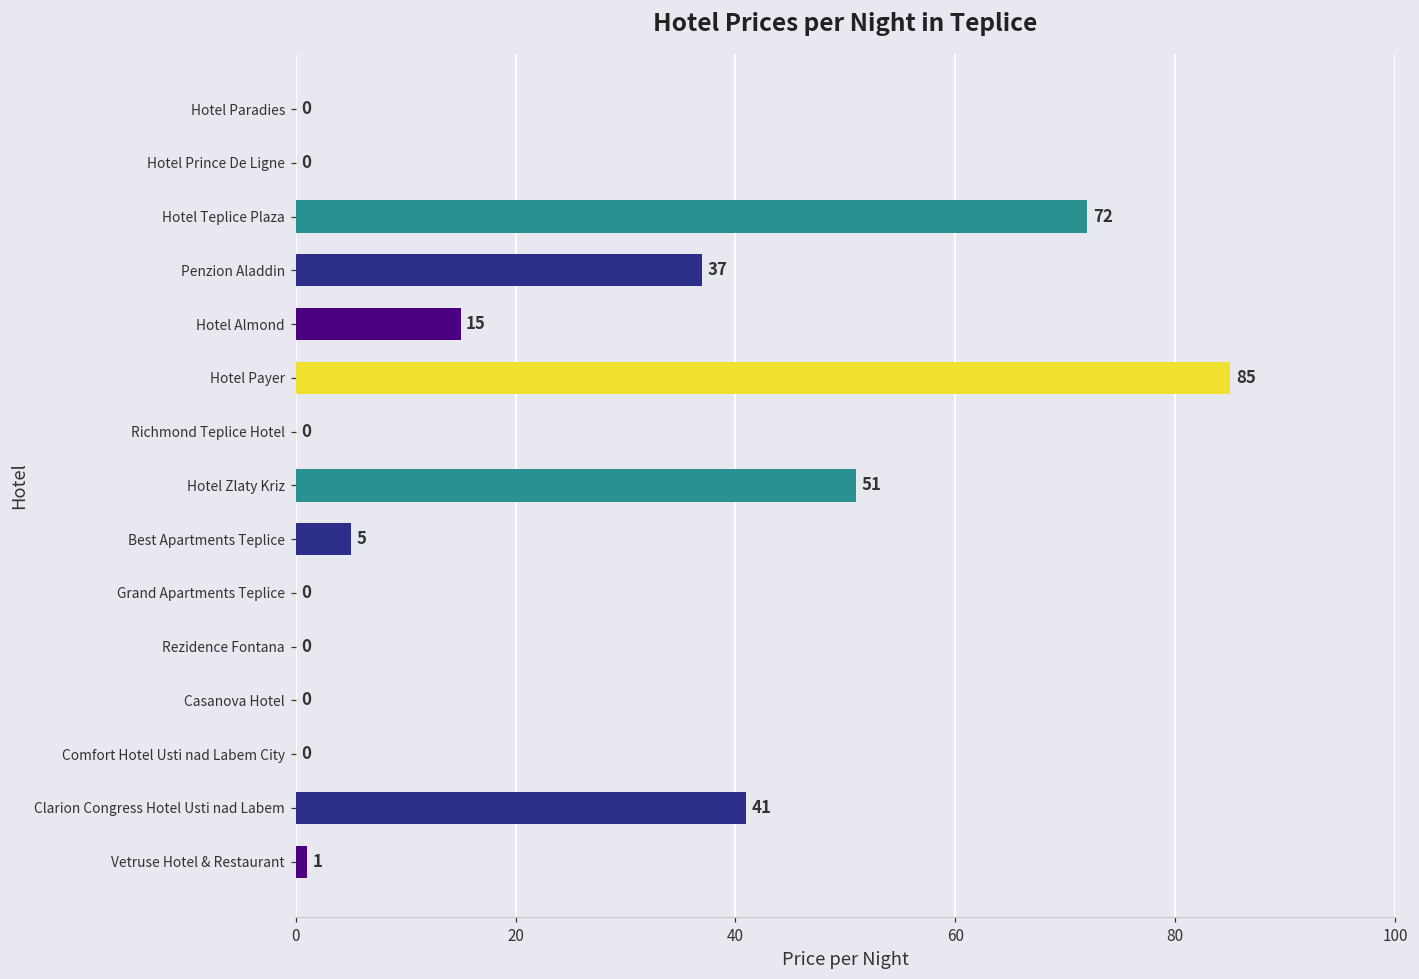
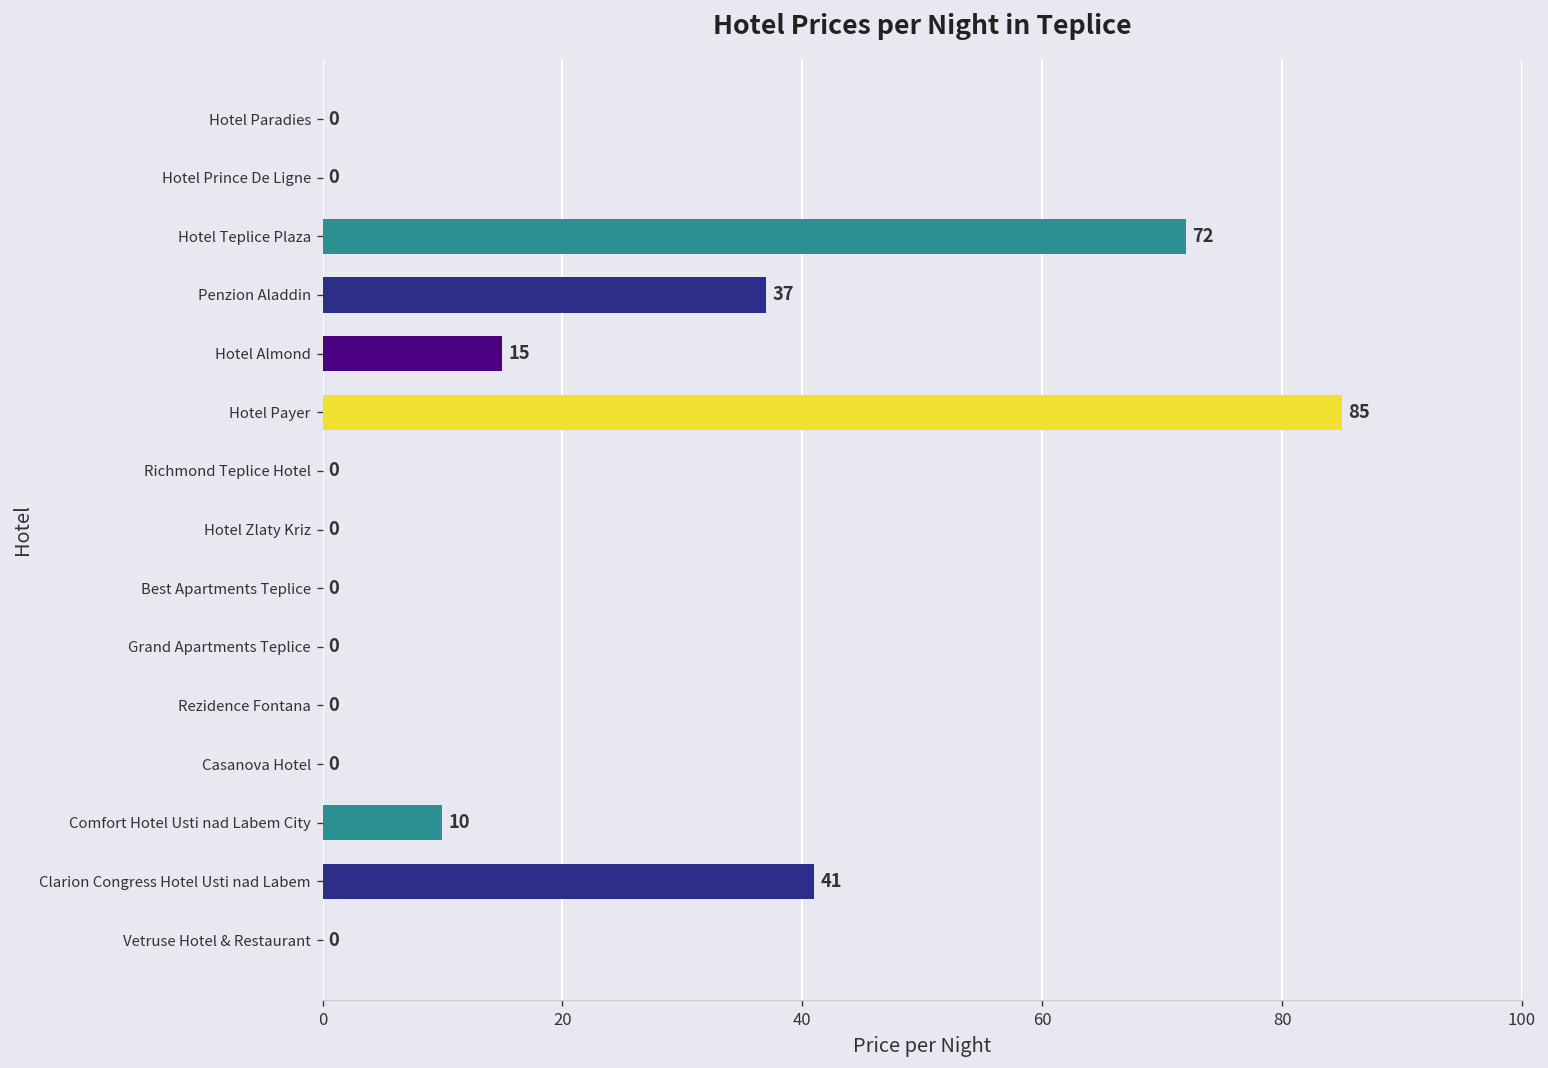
  {
    "Hotel Paradies": 0,
    "Hotel Prince De Ligne": 0,
    "Hotel Teplice Plaza": 72,
    "Penzion Aladdin": 37,
    "Hotel Almond": 15,
    "Hotel Payer": 85,
    "Richmond Teplice Hotel": 0,
-   "Hotel Zlaty Kriz": 51,
-   "Best Apartments Teplice": 5,
+   "Hotel Zlaty Kriz": 0,
+   "Best Apartments Teplice": 0,
    "Grand Apartments Teplice": 0,
    "Rezidence Fontana": 0,
    "Casanova Hotel": 0,
-   "Comfort Hotel Usti nad Labem City": 0,
+   "Comfort Hotel Usti nad Labem City": 10,
    "Clarion Congress Hotel Usti nad Labem": 41,
-   "Vetruse Hotel & Restaurant": 1
+   "Vetruse Hotel & Restaurant": 0
  }
